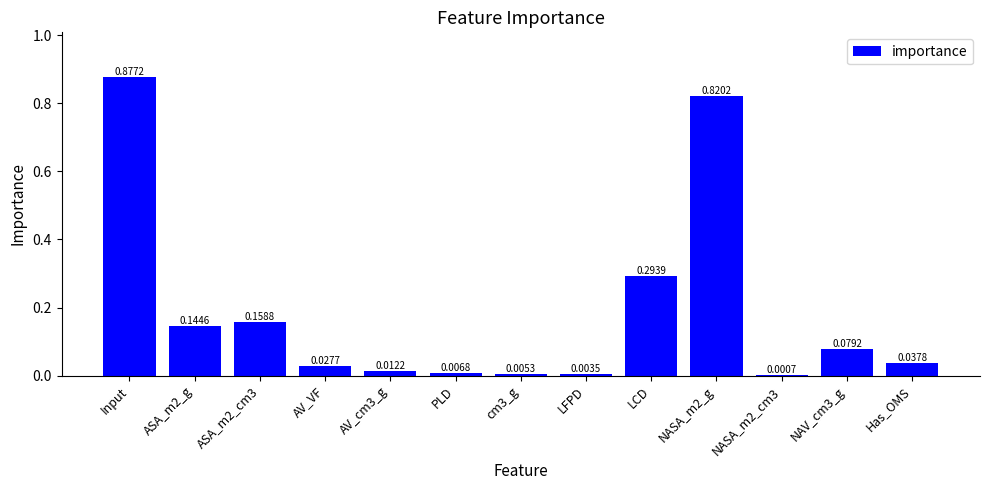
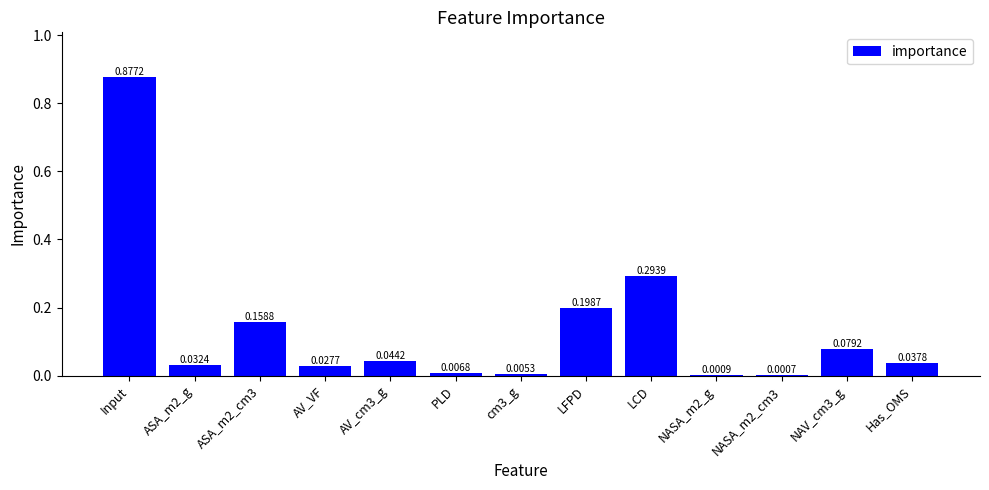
  {
    "Input": 0.8772,
-   "ASA_m2_g": 0.1446,
+   "ASA_m2_g": 0.0324,
    "ASA_m2_cm3": 0.1588,
    "AV_VF": 0.0277,
-   "AV_cm3_g": 0.0122,
+   "AV_cm3_g": 0.0442,
    "PLD": 0.0068,
    "cm3_g": 0.0053,
-   "LFPD": 0.0035,
+   "LFPD": 0.1987,
    "LCD": 0.2939,
-   "NASA_m2_g": 0.8202,
+   "NASA_m2_g": 0.0009,
    "NASA_m2_cm3": 0.0007,
    "NAV_cm3_g": 0.0792,
    "Has_OMS": 0.0378
  }
